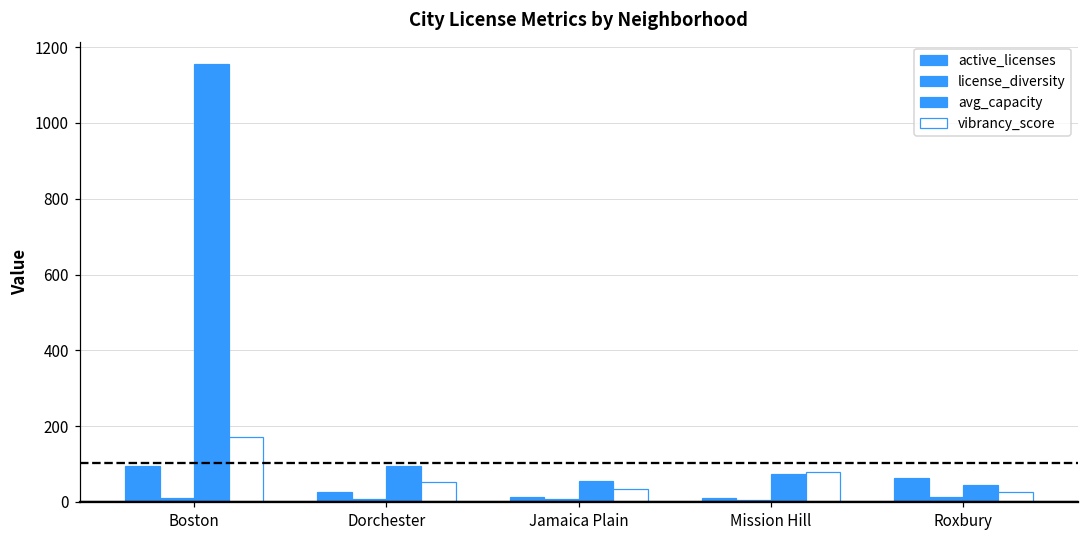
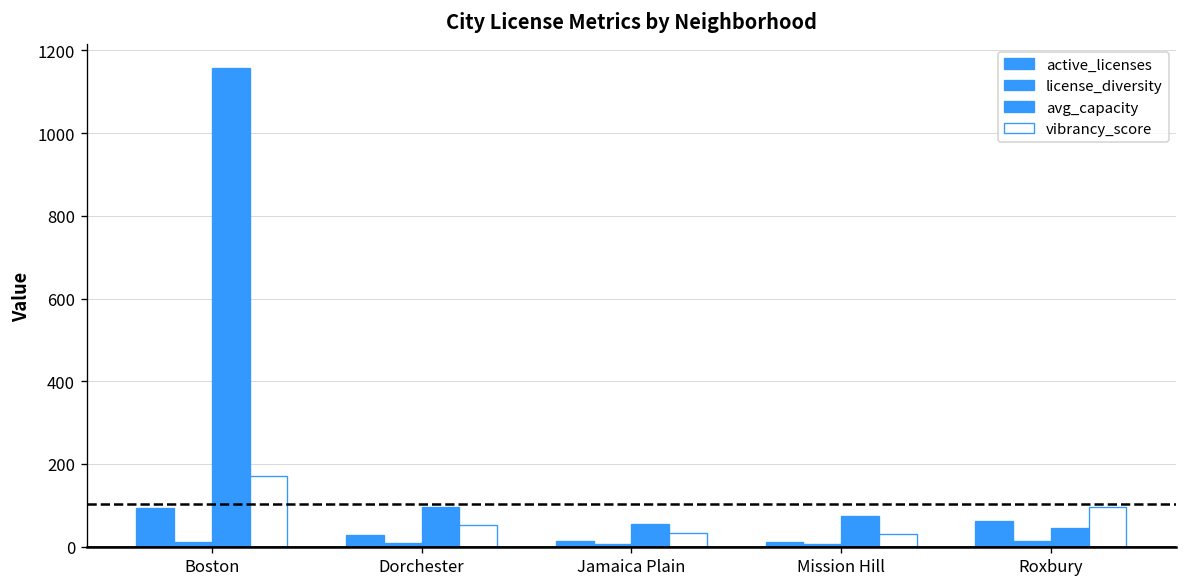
  {
    "vibrancy_score": {
      "Boston": 170,
      "Dorchester": 50,
      "Jamaica Plain": 30,
-     "Mission Hill": 80,
-     "Roxbury": 30
+     "Mission Hill": 30,
+     "Roxbury": 90
    }
  }
